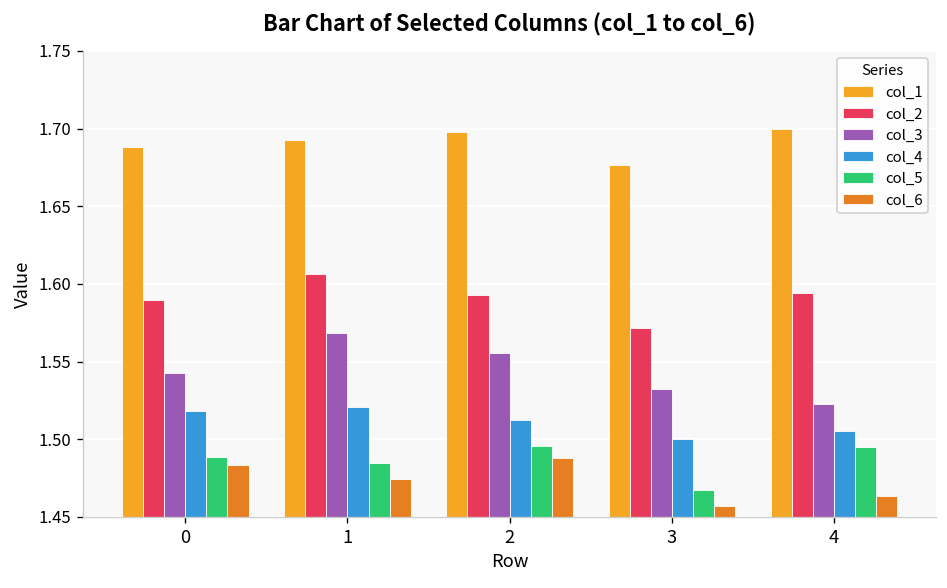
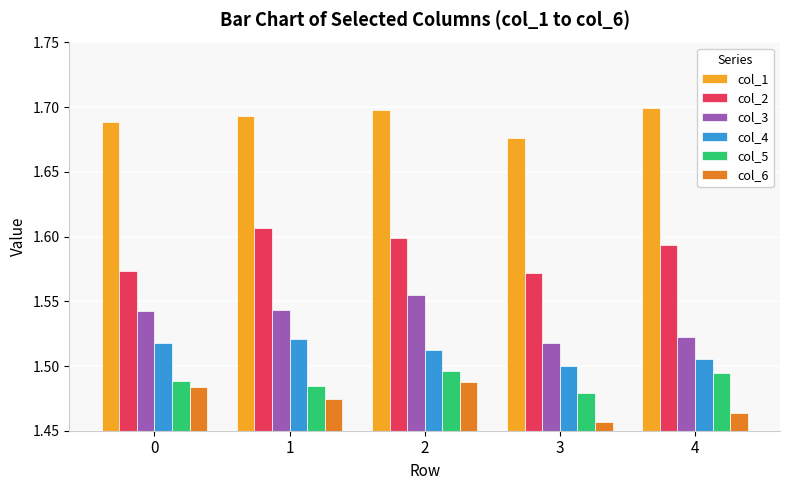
  {
    "col_2": {
-     "0": 1.590,
+     "0": 1.574,
      "1": 1.607,
-     "2": 1.593,
+     "2": 1.599,
      "3": 1.572,
      "4": 1.594
    },
    "col_3": {
      "0": 1.543,
-     "1": 1.568,
+     "1": 1.543,
      "2": 1.555,
-     "3": 1.532,
+     "3": 1.518,
      "4": 1.523
    },
    "col_4": {
      "0": 1.518,
      "1": 1.521,
      "2": 1.512,
      "3": 1.500,
      "4": 1.505
    },
    "col_5": {
      "0": 1.488,
      "1": 1.485,
      "2": 1.496,
-     "3": 1.467,
+     "3": 1.479,
      "4": 1.495
    }
  }
